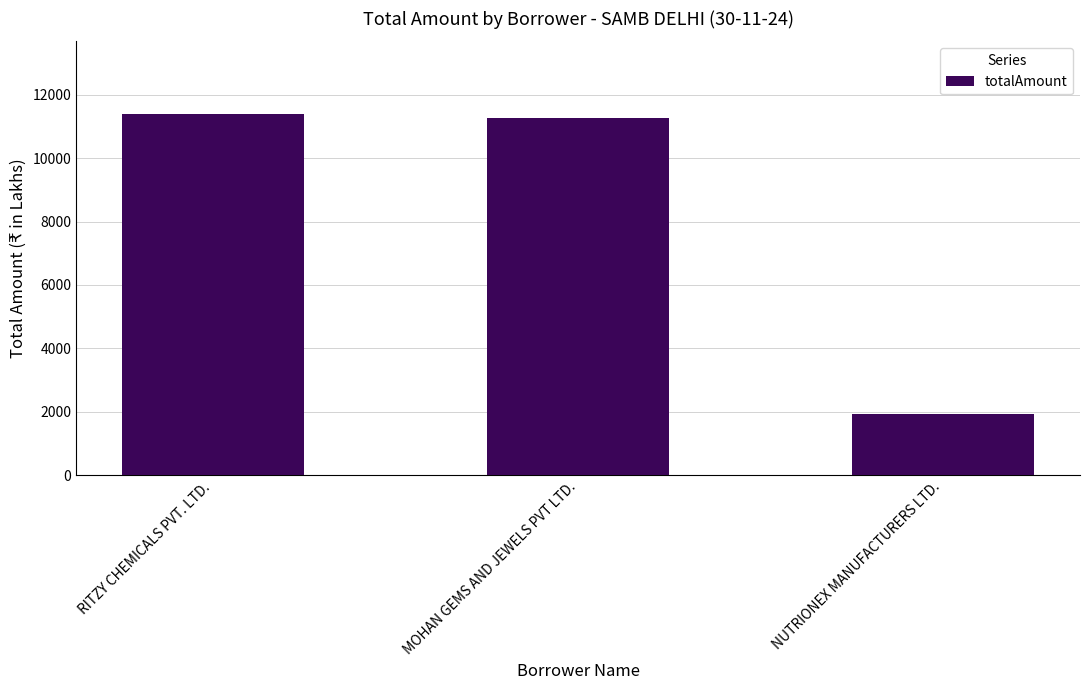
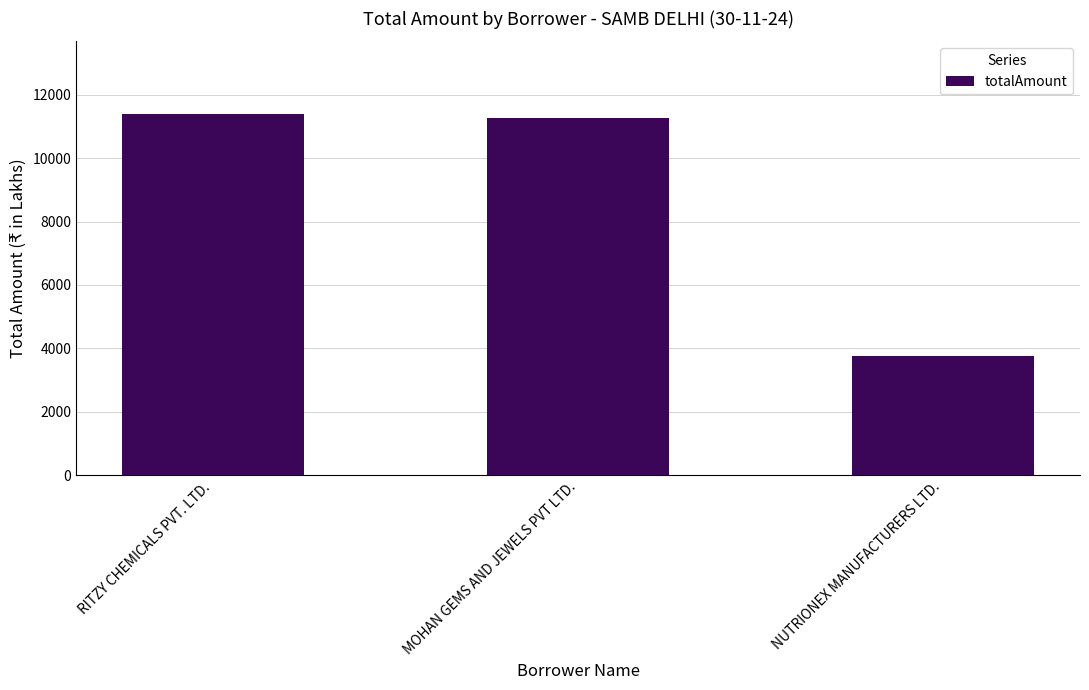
  {
    "RITZY CHEMICALS PVT. LTD.": 11400,
    "MOHAN GEMS AND JEWELS PVT LTD.": 11300,
-   "NUTRIONEX MANUFACTURERS LTD.": 1900
+   "NUTRIONEX MANUFACTURERS LTD.": 3800
  }
